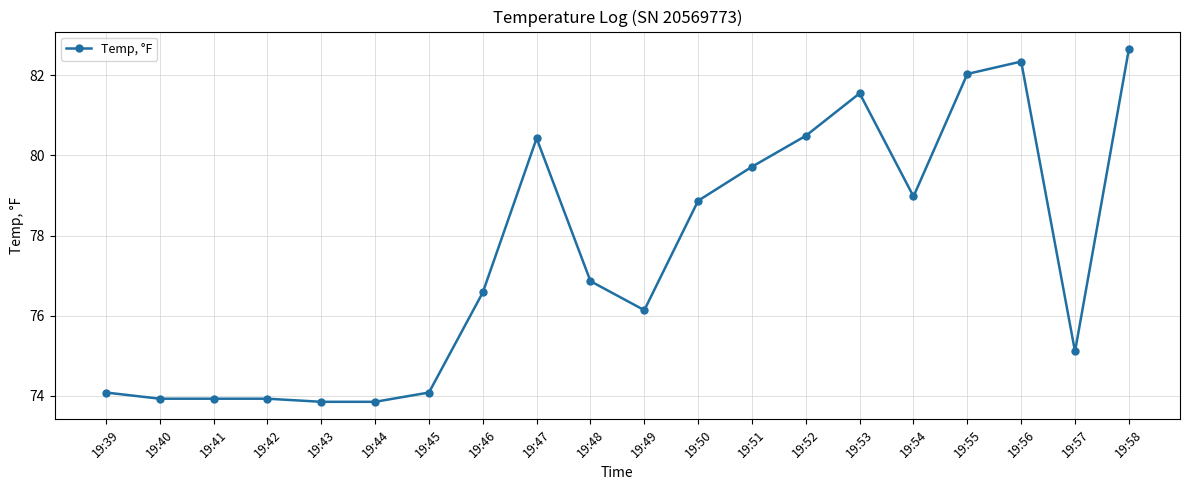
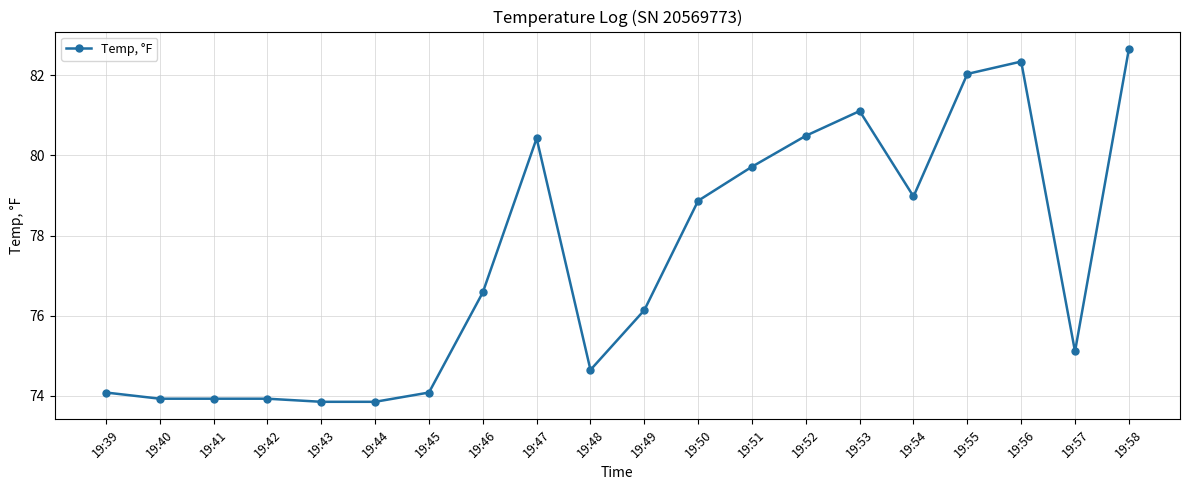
  {
    "19:39": 74.1,
    "19:40": 73.9,
    "19:41": 73.9,
    "19:42": 73.9,
    "19:43": 73.8,
    "19:44": 73.8,
    "19:45": 74.1,
    "19:46": 76.6,
    "19:47": 80.4,
-   "19:48": 76.9,
+   "19:48": 74.6,
    "19:49": 76.1,
    "19:50": 78.9,
    "19:51": 79.7,
    "19:52": 80.5,
-   "19:53": 81.6,
+   "19:53": 81.1,
    "19:54": 79.0,
    "19:55": 82.0,
    "19:56": 82.3,
    "19:57": 75.1,
    "19:58": 82.7
  }
